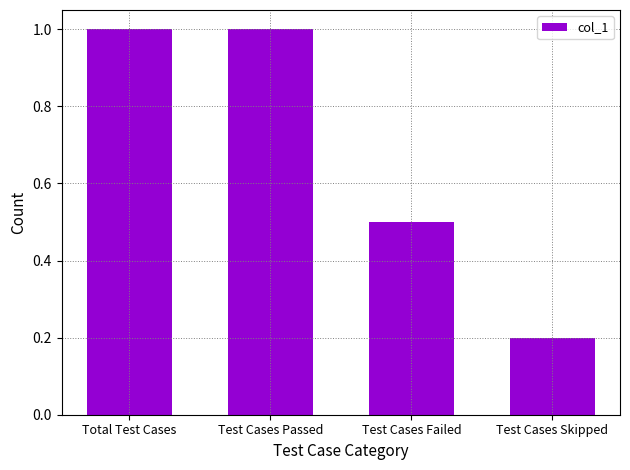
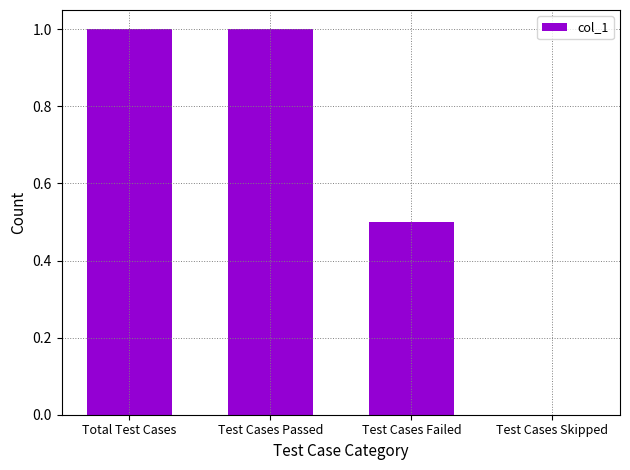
  {
    "Total Test Cases": 1.0,
    "Test Cases Passed": 1.0,
    "Test Cases Failed": 0.5,
-   "Test Cases Skipped": 0.2
+   "Test Cases Skipped": 0.0
  }
